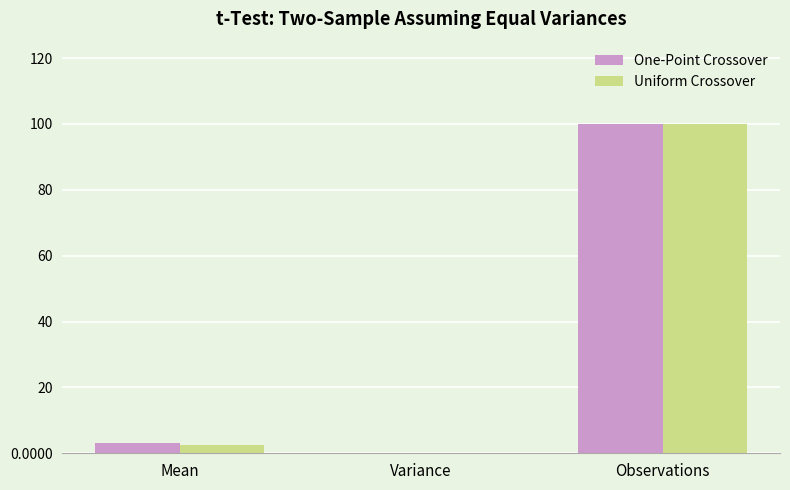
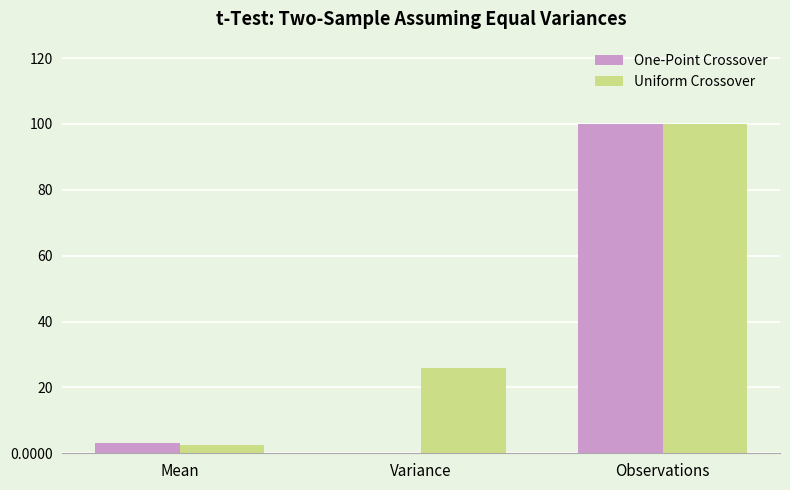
  {
    "One-Point Crossover": {
      "Mean": 3,
      "Observations": 100
    },
    "Uniform Crossover": {
      "Mean": 3,
-     "Variance": 0,
+     "Variance": 26,
      "Observations": 100
    }
  }
